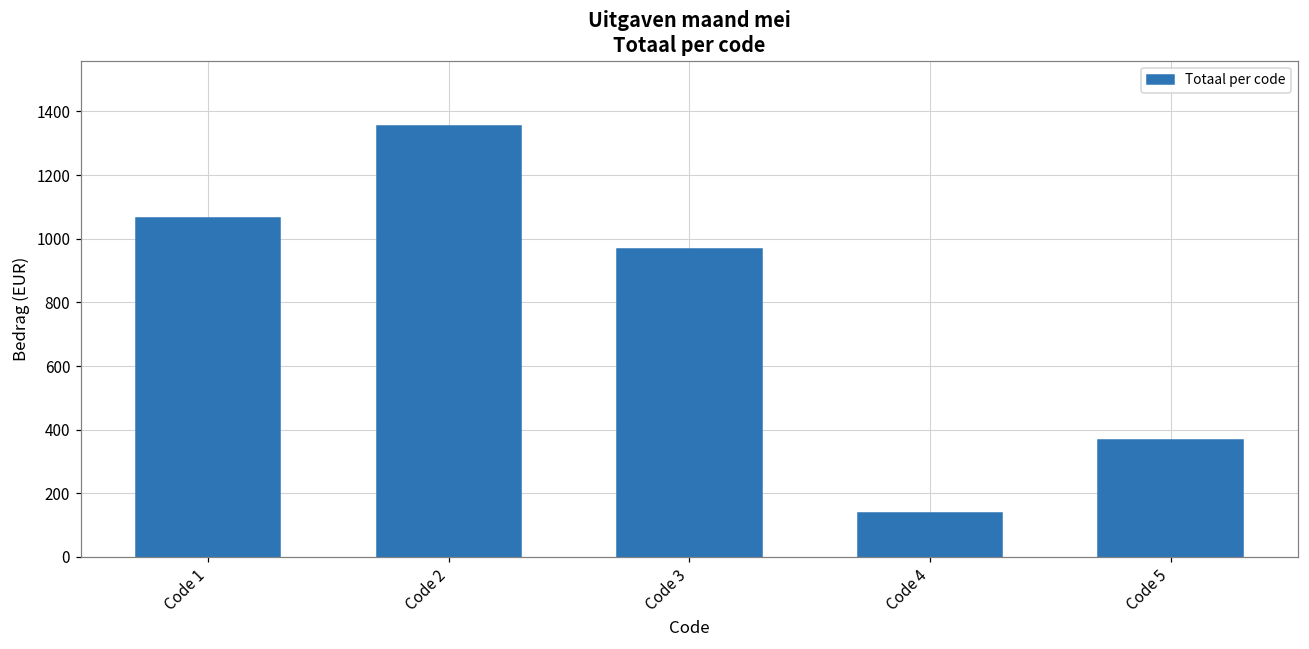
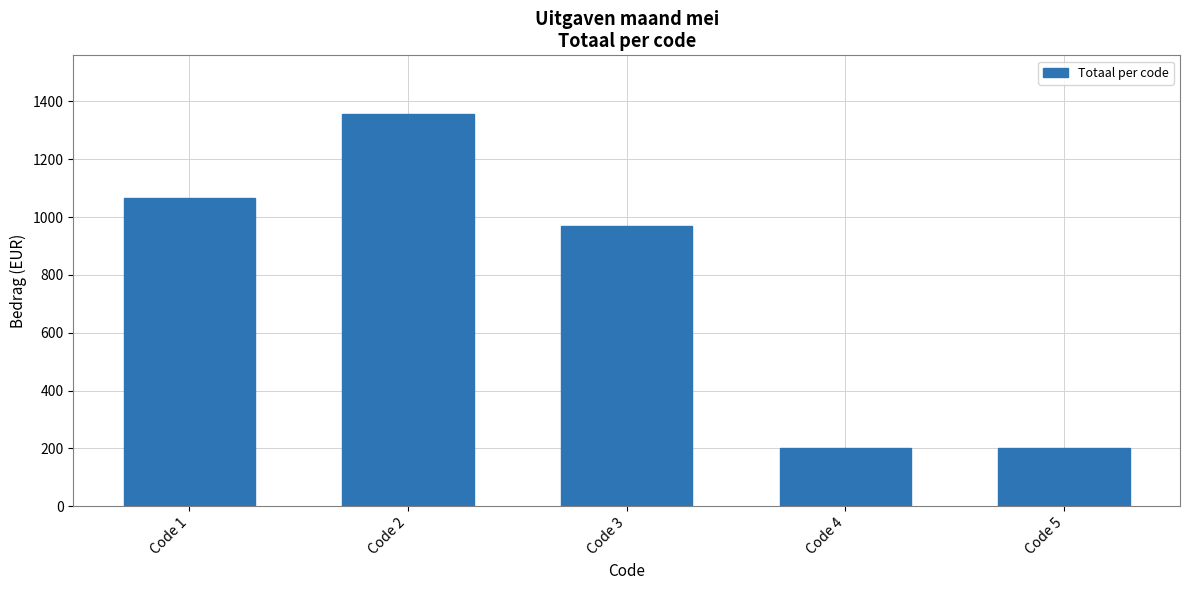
  {
    "Code 1": 1070,
    "Code 2": 1360,
    "Code 3": 970,
-   "Code 4": 140,
-   "Code 5": 370
+   "Code 4": 200,
+   "Code 5": 200
  }
